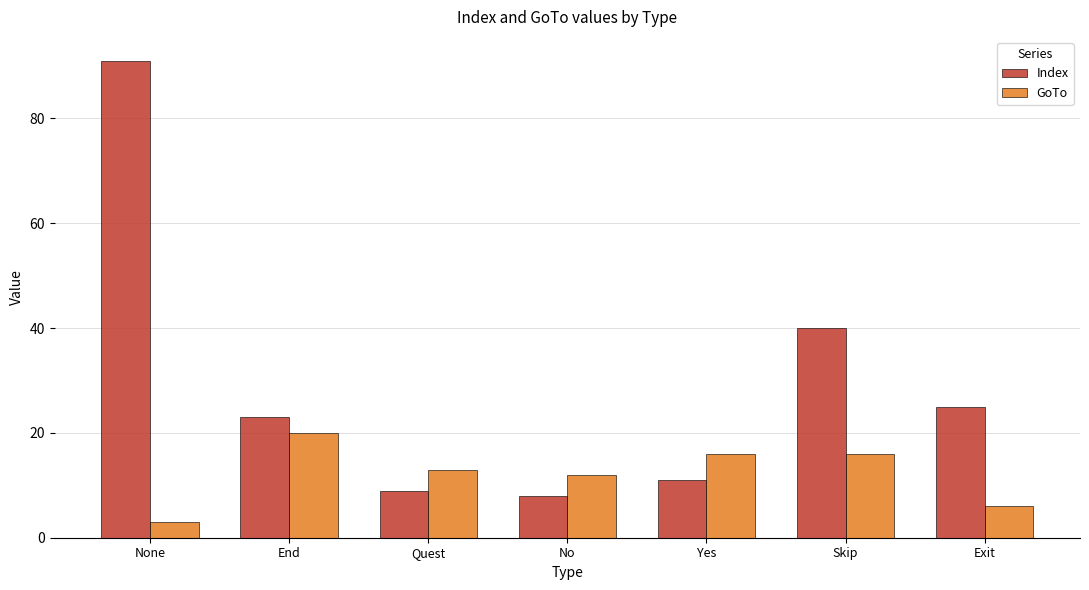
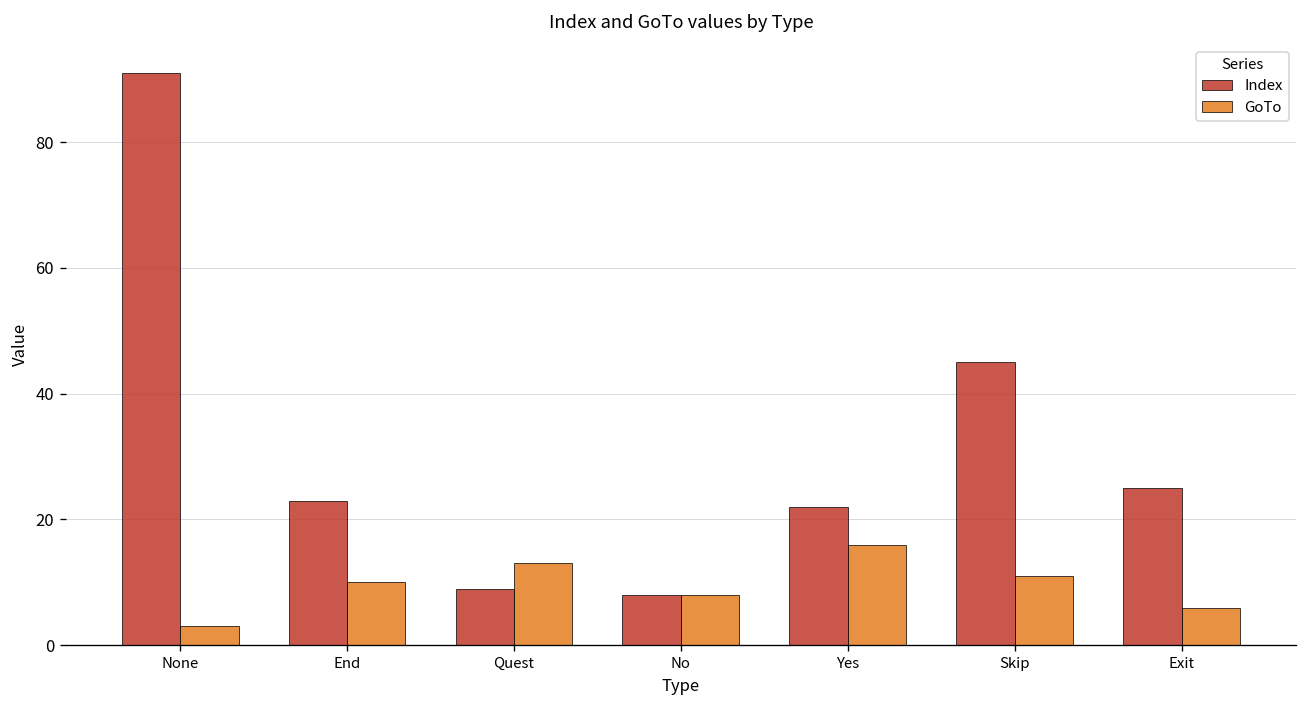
  {
    "Index": {
      "None": 91,
      "End": 23,
      "Quest": 9,
      "No": 8,
-     "Yes": 11,
-     "Skip": 40,
+     "Yes": 22,
+     "Skip": 45,
      "Exit": 25
    },
    "GoTo": {
      "None": 3,
-     "End": 20,
+     "End": 10,
      "Quest": 13,
-     "No": 12,
+     "No": 8,
      "Yes": 16,
-     "Skip": 16,
+     "Skip": 11,
      "Exit": 6
    }
  }
